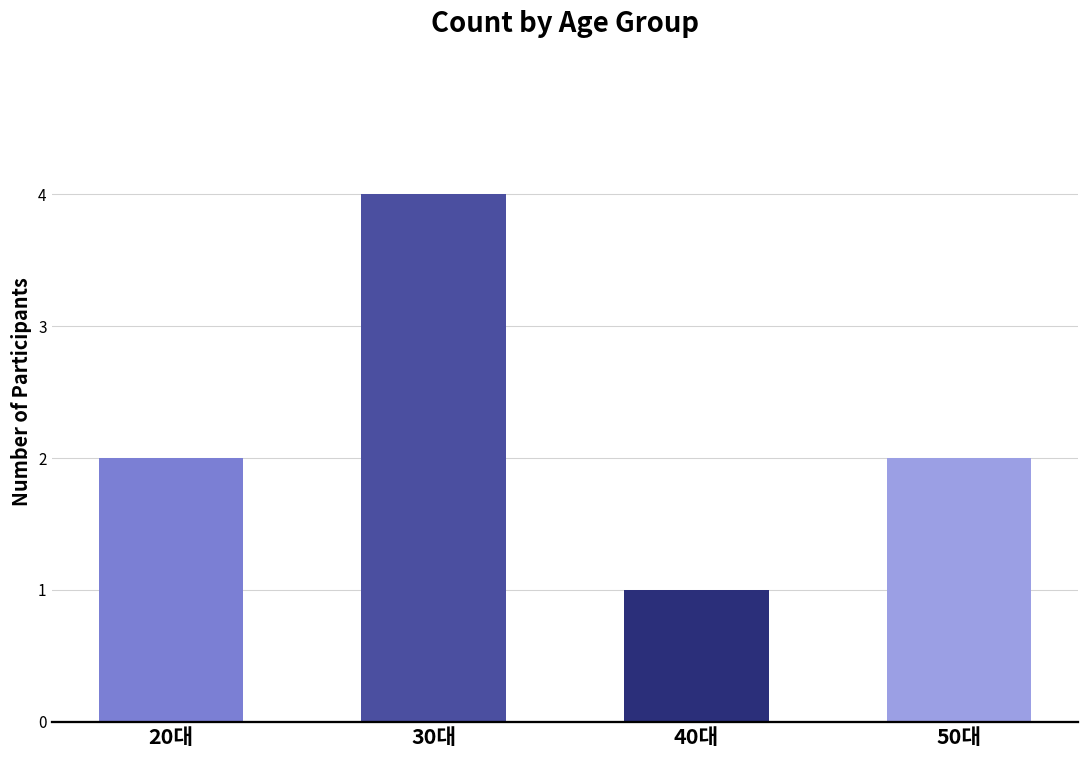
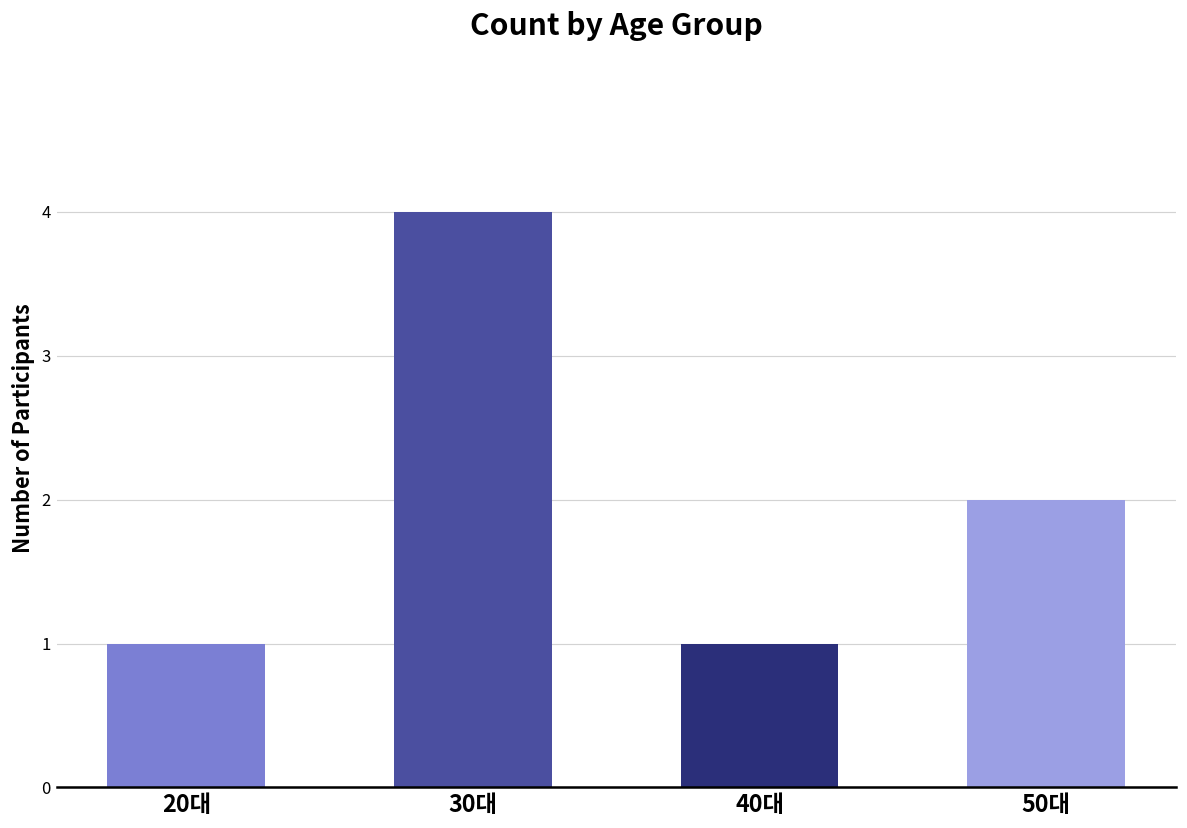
  {
-   "20대": 2,
+   "20대": 1,
    "30대": 4,
    "40대": 1,
    "50대": 2
  }
